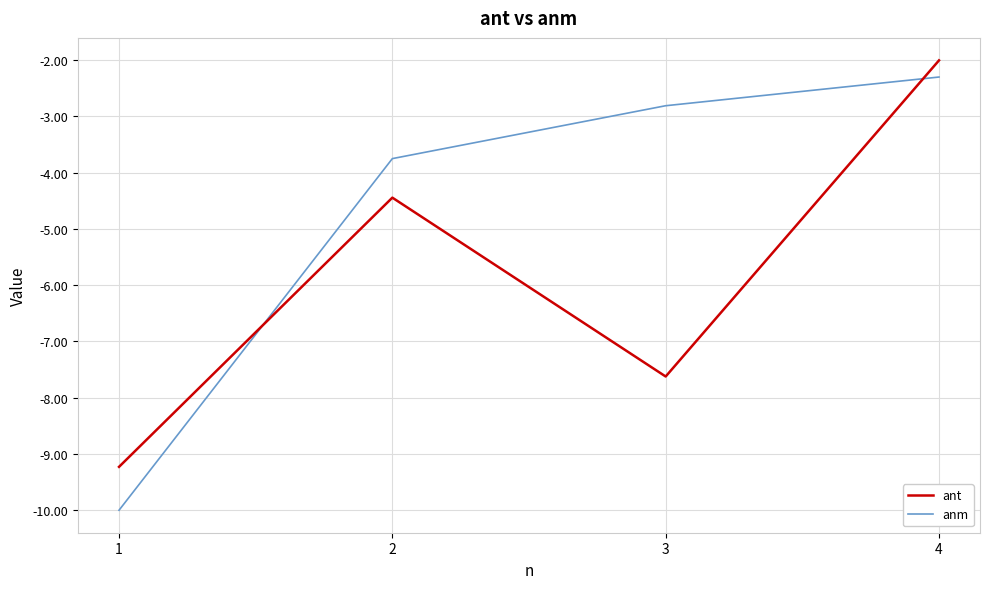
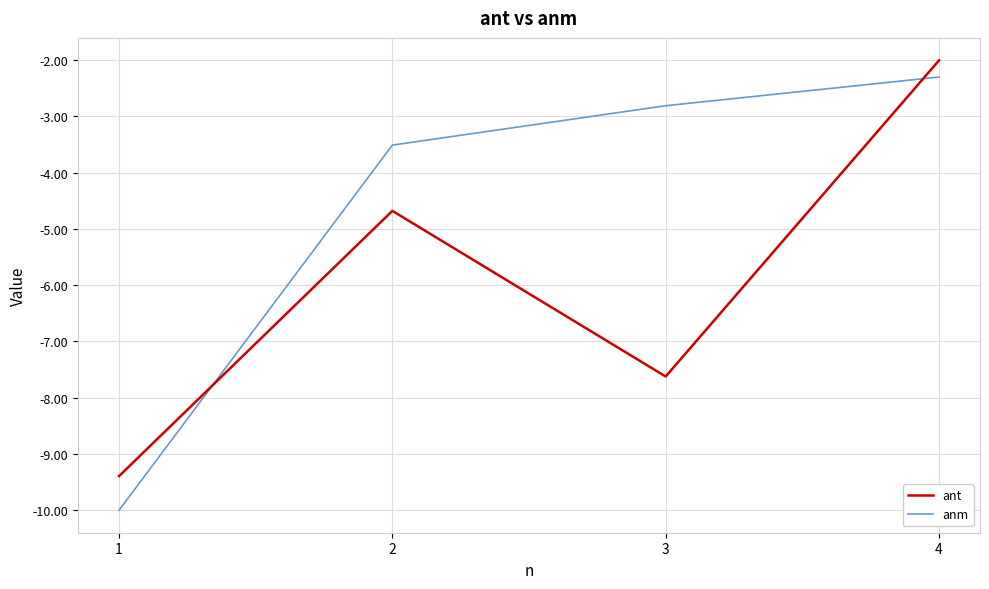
  {
    "ant": {
-     "1": -9.2,
-     "2": -4.4,
+     "1": -9.4,
+     "2": -4.7,
      "3": -7.6,
      "4": -2.0
    },
    "anm": {
      "1": -10.0,
-     "2": -3.8,
+     "2": -3.5,
      "3": -2.8,
      "4": -2.3
    }
  }
